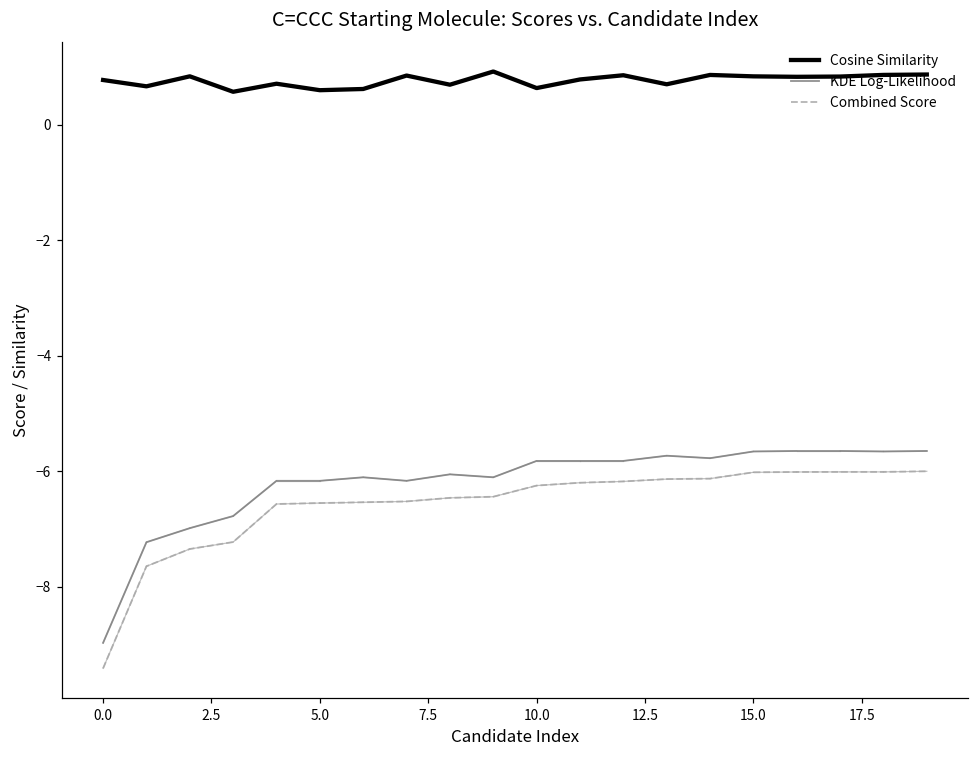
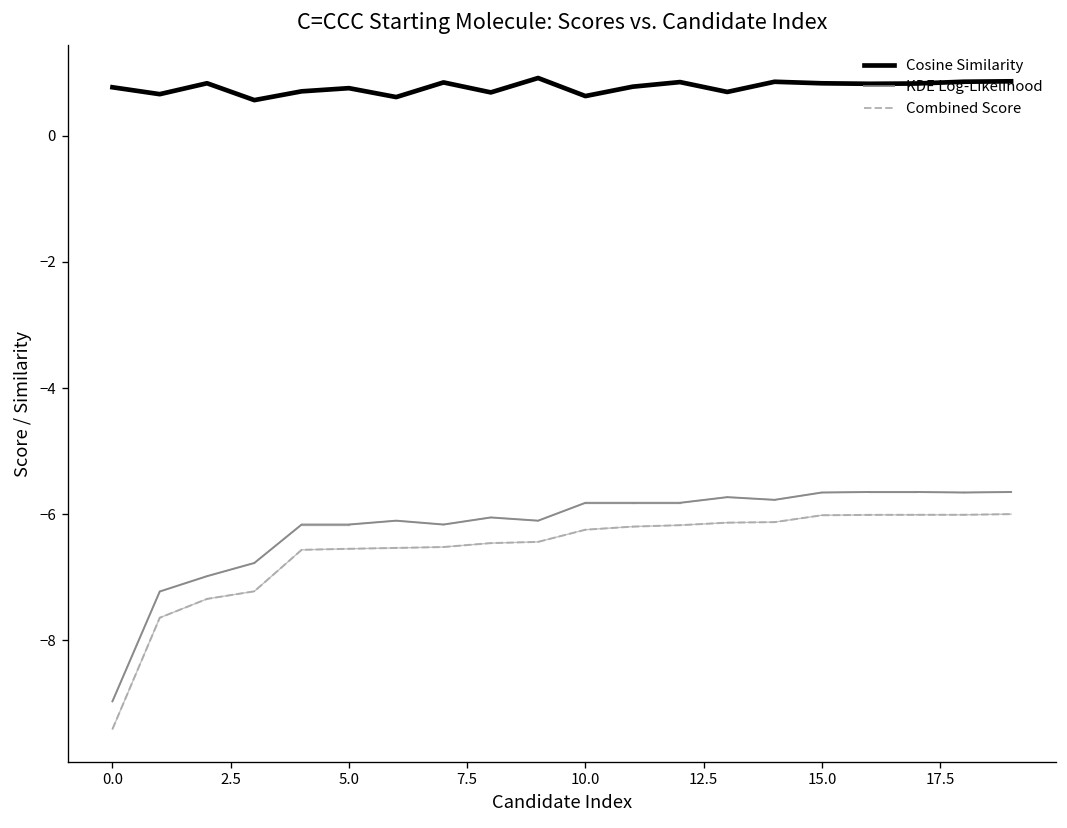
  {
    "Cosine Similarity": {
      "0.0": 0.8,
-     "5.0": 0.6,
+     "5.0": 0.8,
      "10.0": 0.6,
      "15.0": 0.8
    }
  }
